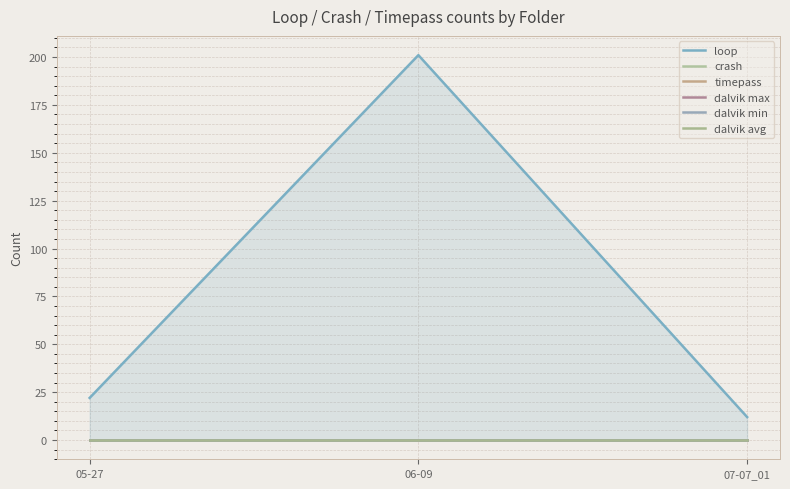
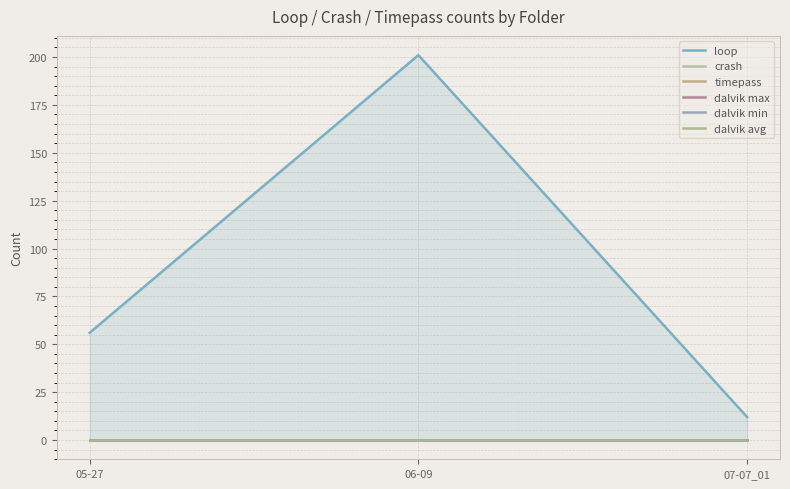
  {
    "loop": {
-     "05-27": 22,
+     "05-27": 56,
      "06-09": 201,
      "07-07_01": 12
    },
    "dalvik avg": {
      "05-27": 0,
      "06-09": 0,
      "07-07_01": 0
    }
  }
